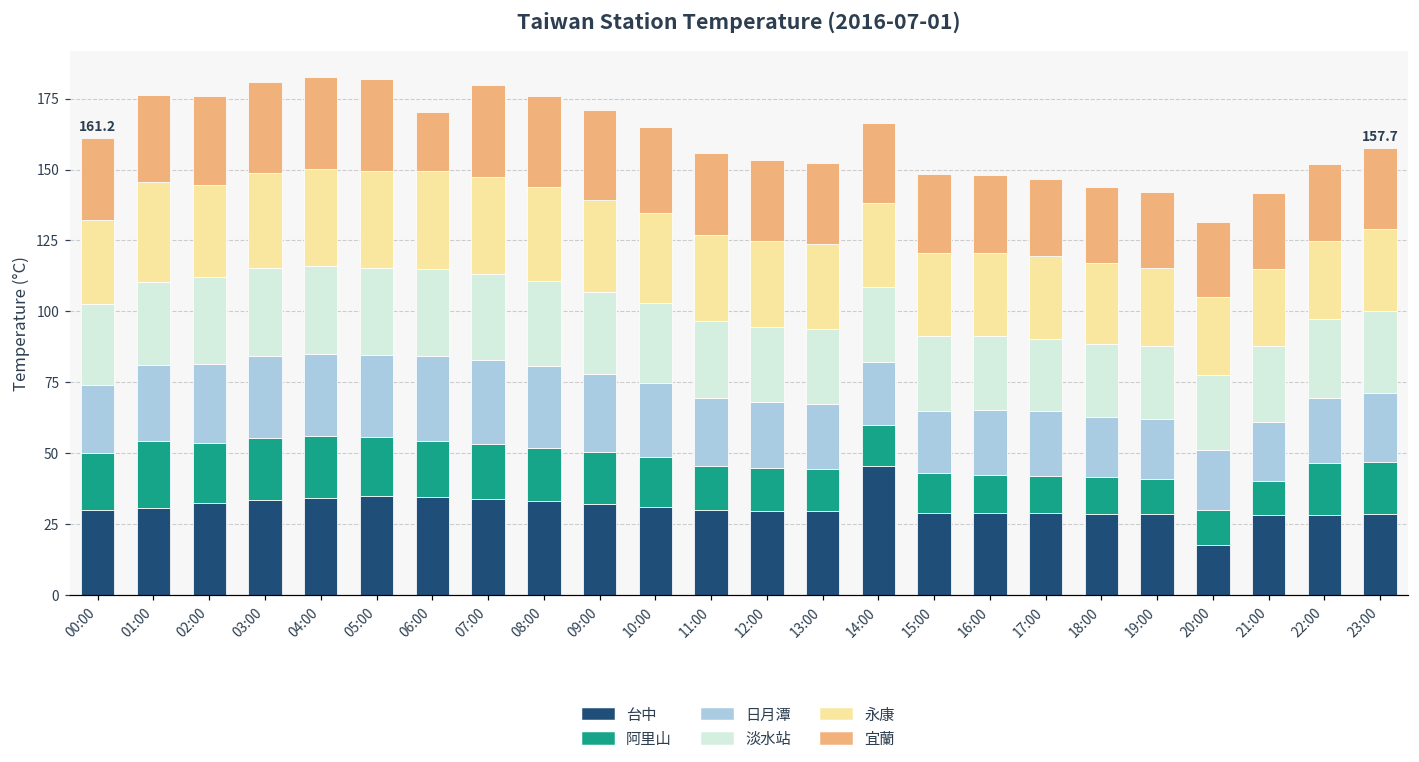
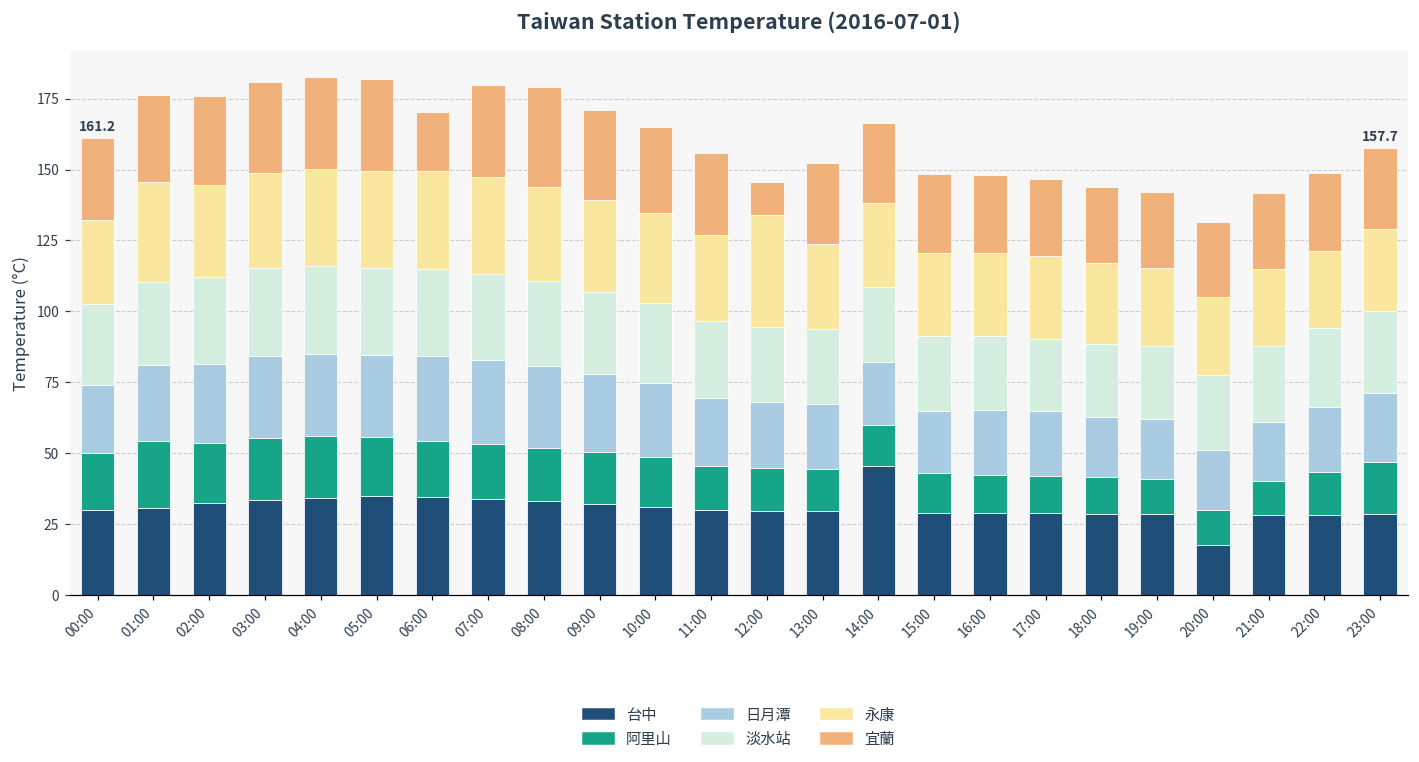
  {
    "台中": {
      "00:00": 30,
      "01:00": 31,
      "02:00": 32,
      "03:00": 33,
      "04:00": 34,
      "05:00": 35,
      "06:00": 35,
      "07:00": 34,
      "08:00": 33,
      "09:00": 32,
      "10:00": 31,
      "11:00": 30,
      "12:00": 30,
      "13:00": 29,
      "14:00": 46,
      "15:00": 29,
      "16:00": 29,
      "17:00": 29,
      "18:00": 29,
      "19:00": 28,
      "20:00": 18,
      "21:00": 28,
      "22:00": 28,
      "23:00": 29
    },
    "阿里山": {
      "00:00": 20,
      "01:00": 23,
      "02:00": 21,
      "03:00": 22,
      "04:00": 22,
      "05:00": 21,
      "06:00": 20,
      "07:00": 19,
      "08:00": 18,
      "09:00": 19,
      "10:00": 18,
      "11:00": 15,
      "12:00": 15,
      "13:00": 15,
      "14:00": 14,
      "15:00": 14,
      "16:00": 14,
      "17:00": 13,
      "18:00": 13,
      "19:00": 13,
      "20:00": 12,
      "21:00": 12,
-     "22:00": 18,
+     "22:00": 15,
      "23:00": 18
    },
    "永康": {
      "00:00": 30,
      "01:00": 35,
      "02:00": 32,
      "03:00": 34,
      "04:00": 34,
      "05:00": 34,
      "06:00": 35,
      "07:00": 34,
      "08:00": 33,
      "09:00": 33,
      "10:00": 31,
      "11:00": 31,
-     "12:00": 30,
+     "12:00": 39,
      "13:00": 30,
      "14:00": 30,
      "15:00": 29,
      "16:00": 29,
      "17:00": 29,
      "18:00": 28,
      "19:00": 27,
      "20:00": 27,
      "21:00": 27,
      "22:00": 27,
      "23:00": 29
    },
    "宜蘭": {
      "01:00": 30,
      "02:00": 31,
      "03:00": 32,
      "04:00": 32,
      "05:00": 32,
      "06:00": 21,
      "07:00": 32,
-     "08:00": 32,
+     "08:00": 35,
      "09:00": 32,
      "10:00": 30,
      "11:00": 29,
-     "12:00": 29,
+     "12:00": 12,
      "13:00": 29,
      "14:00": 28,
      "15:00": 28,
      "16:00": 28,
      "17:00": 27,
      "18:00": 27,
      "19:00": 27,
      "20:00": 27,
      "21:00": 27,
      "22:00": 27
    }
  }
